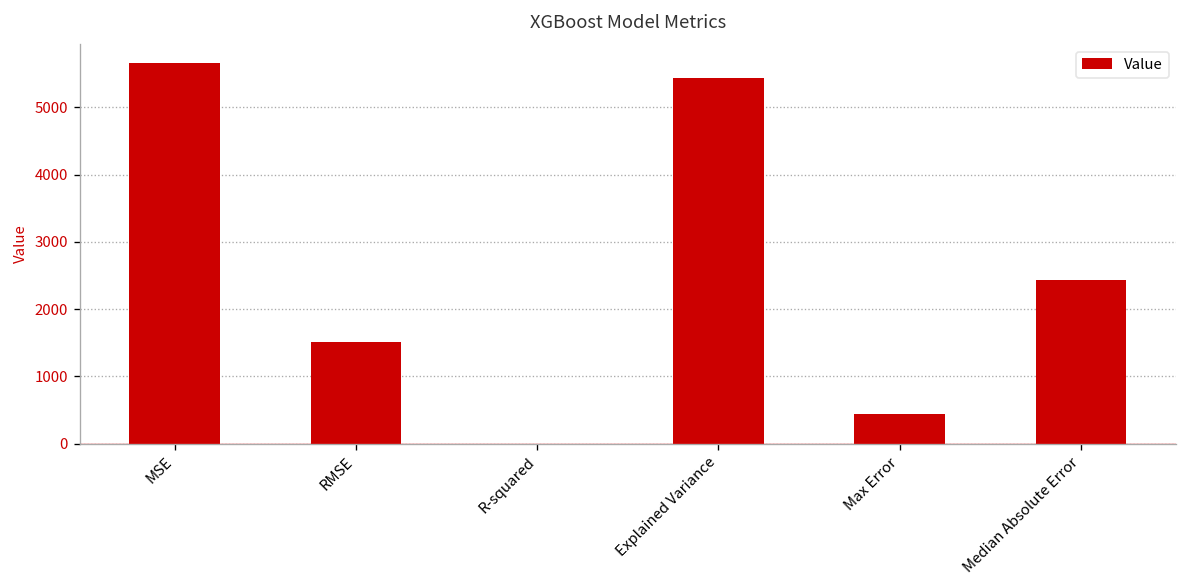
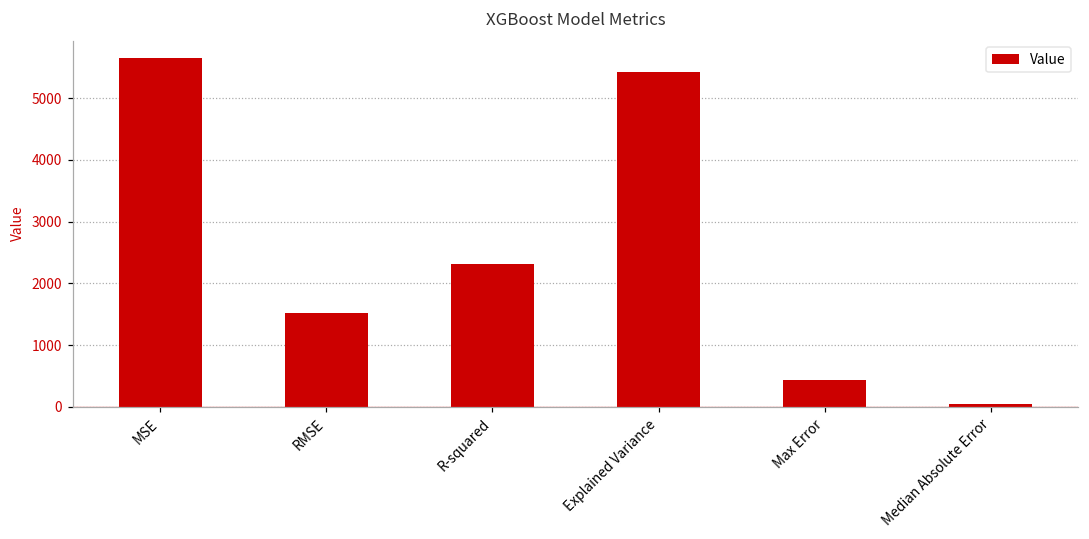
  {
    "MSE": 5700,
    "RMSE": 1500,
-   "R-squared": 0,
+   "R-squared": 2300,
    "Explained Variance": 5400,
    "Max Error": 400,
-   "Median Absolute Error": 2400
+   "Median Absolute Error": 0
  }
